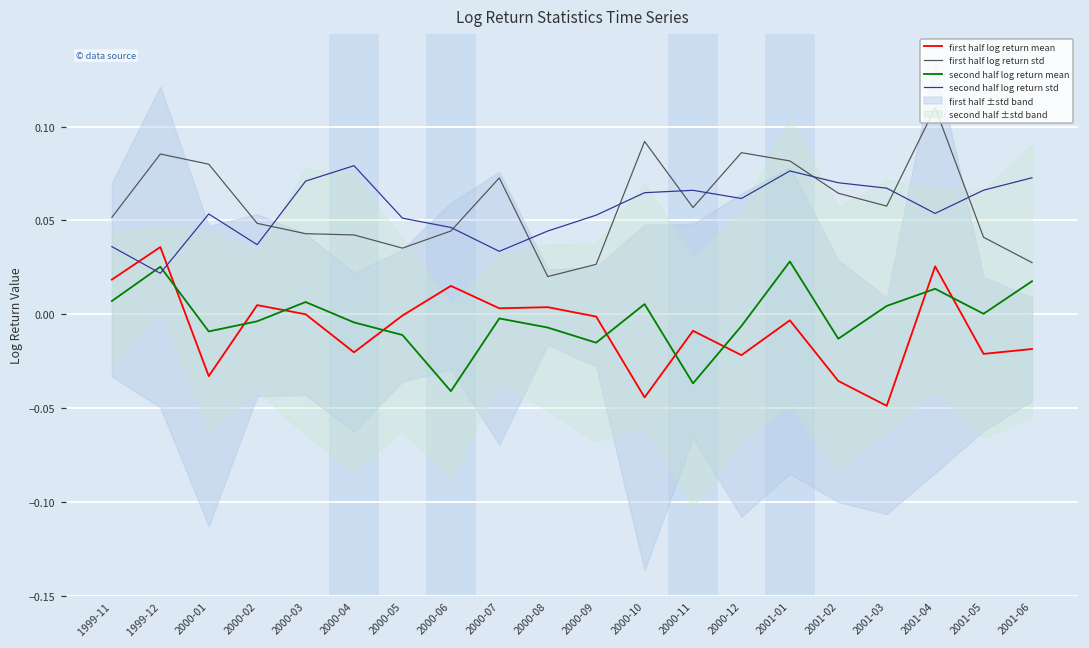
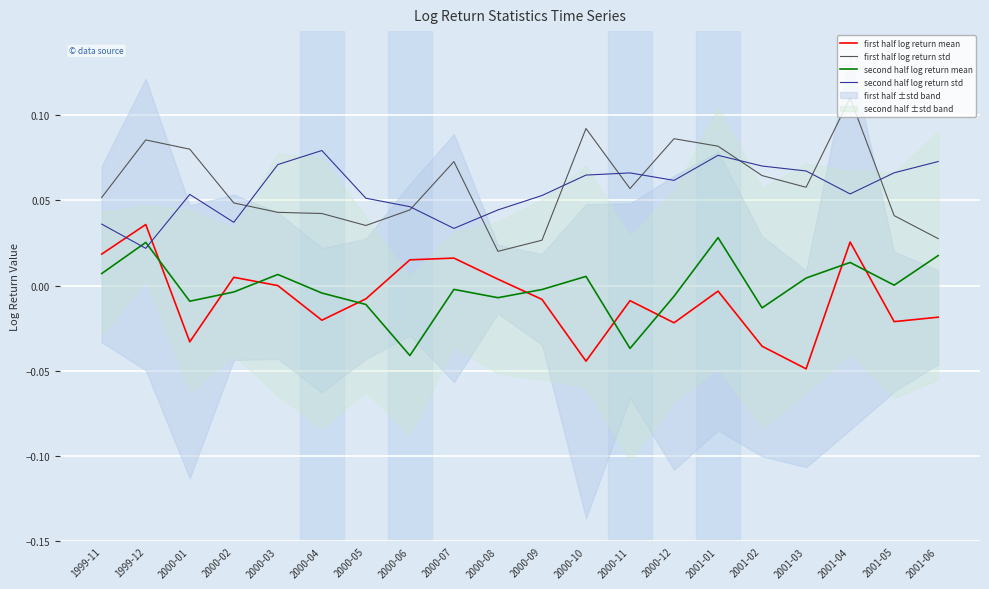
  {
    "first half log return mean": {
      "1999-11": 0.018,
      "1999-12": 0.036,
      "2000-01": -0.033,
      "2000-02": 0.005,
      "2000-03": 0.000,
      "2000-04": -0.020,
-     "2000-05": -0.001,
+     "2000-05": -0.008,
      "2000-06": 0.015,
-     "2000-07": 0.003,
+     "2000-07": 0.016,
      "2000-08": 0.004,
-     "2000-09": -0.001,
+     "2000-09": -0.008,
      "2000-10": -0.044,
      "2000-11": -0.009,
      "2000-12": -0.022,
      "2001-01": -0.003,
      "2001-02": -0.036,
      "2001-03": -0.049,
      "2001-04": 0.026,
      "2001-05": -0.021,
      "2001-06": -0.019
    },
    "first half log return std": {
      "1999-11": 0.052,
      "1999-12": 0.085,
      "2000-01": 0.080,
      "2000-02": 0.048,
      "2000-04": 0.042,
      "2000-06": 0.044,
      "2000-07": 0.073,
      "2000-08": 0.020,
      "2000-10": 0.092,
      "2000-11": 0.057,
      "2000-12": 0.086,
      "2001-01": 0.082,
      "2001-02": 0.065,
      "2001-03": 0.058,
      "2001-05": 0.041,
      "2001-06": 0.028
    },
    "second half log return mean": {
      "1999-11": 0.007,
      "1999-12": 0.025,
      "2000-01": -0.009,
      "2000-02": -0.004,
      "2000-03": 0.007,
      "2000-04": -0.004,
      "2000-05": -0.011,
      "2000-06": -0.041,
      "2000-07": -0.002,
      "2000-08": -0.007,
-     "2000-09": -0.015,
+     "2000-09": -0.002,
      "2000-10": 0.005,
      "2000-11": -0.037,
      "2000-12": -0.006,
      "2001-01": 0.028,
      "2001-02": -0.013,
      "2001-03": 0.004,
      "2001-04": 0.014,
      "2001-05": 0.000,
      "2001-06": 0.018
    },
    "second half log return std": {
      "1999-11": 0.036,
      "1999-12": 0.022,
      "2000-01": 0.053,
      "2000-02": 0.037,
      "2000-03": 0.071,
      "2000-04": 0.079,
      "2000-05": 0.051,
      "2000-06": 0.046,
      "2000-07": 0.034,
      "2000-08": 0.044,
      "2000-09": 0.053,
      "2000-10": 0.065,
      "2000-11": 0.066,
      "2000-12": 0.062,
      "2001-01": 0.076,
      "2001-02": 0.070,
      "2001-03": 0.067,
      "2001-04": 0.054,
      "2001-06": 0.073
    }
  }
